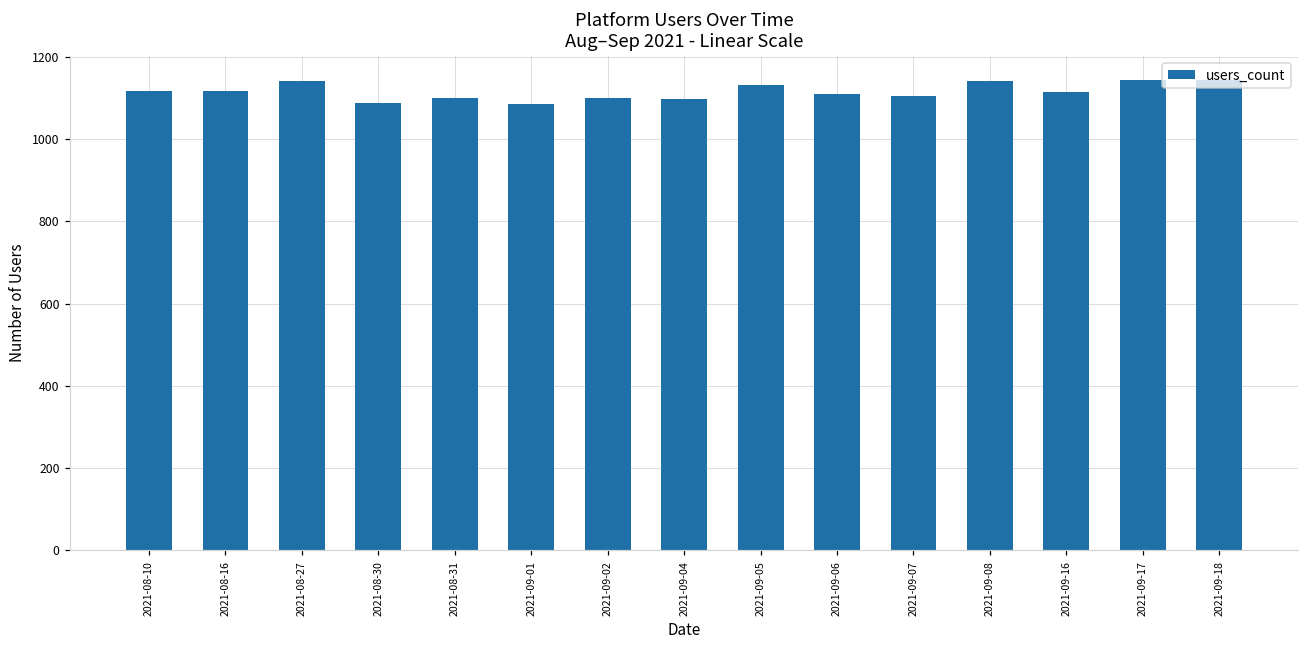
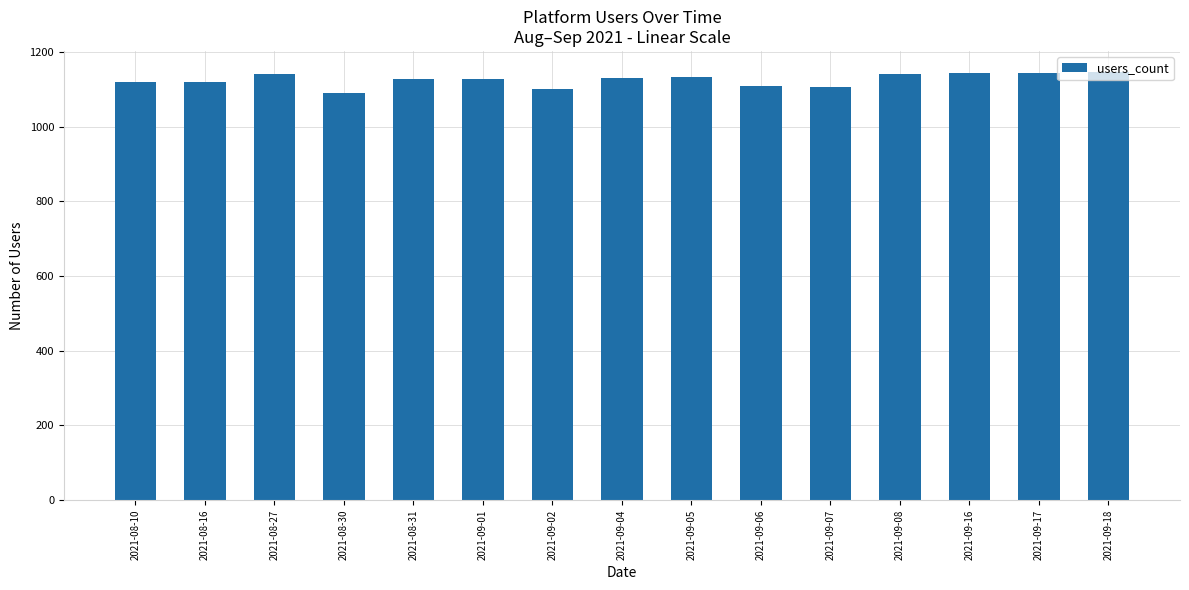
  {
    "2021-08-10": 1120,
    "2021-08-16": 1120,
    "2021-08-27": 1140,
    "2021-08-30": 1090,
-   "2021-08-31": 1100,
-   "2021-09-01": 1090,
+   "2021-08-31": 1130,
+   "2021-09-01": 1130,
    "2021-09-02": 1100,
-   "2021-09-04": 1100,
+   "2021-09-04": 1130,
    "2021-09-05": 1130,
    "2021-09-06": 1110,
    "2021-09-07": 1110,
    "2021-09-08": 1140,
-   "2021-09-16": 1110,
+   "2021-09-16": 1140,
    "2021-09-17": 1140
  }
